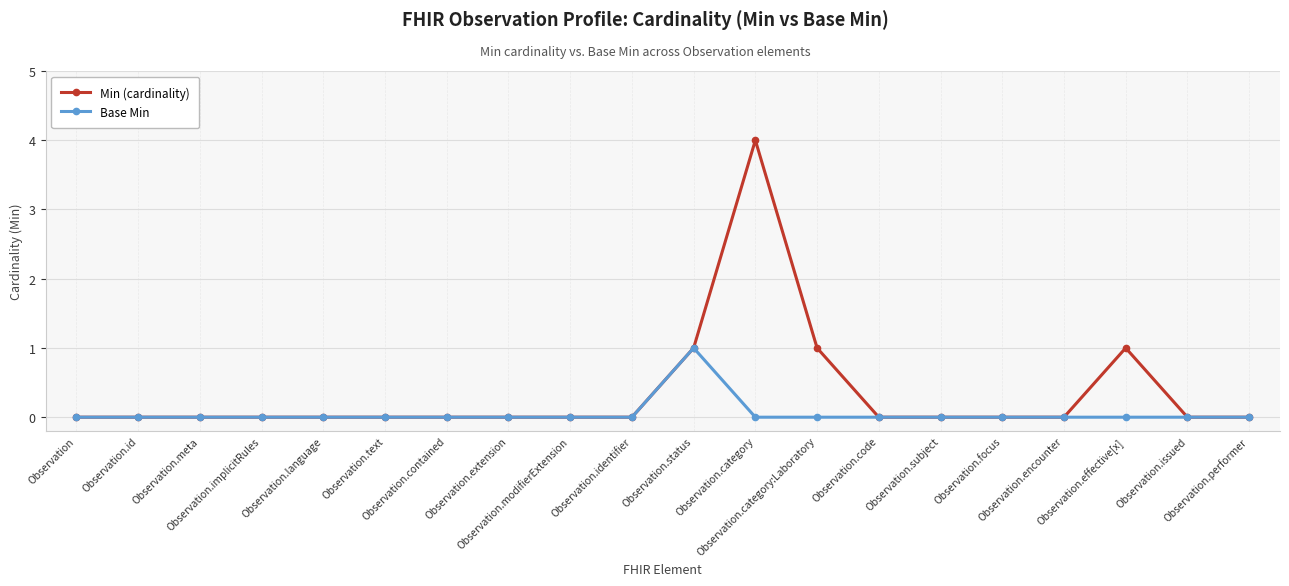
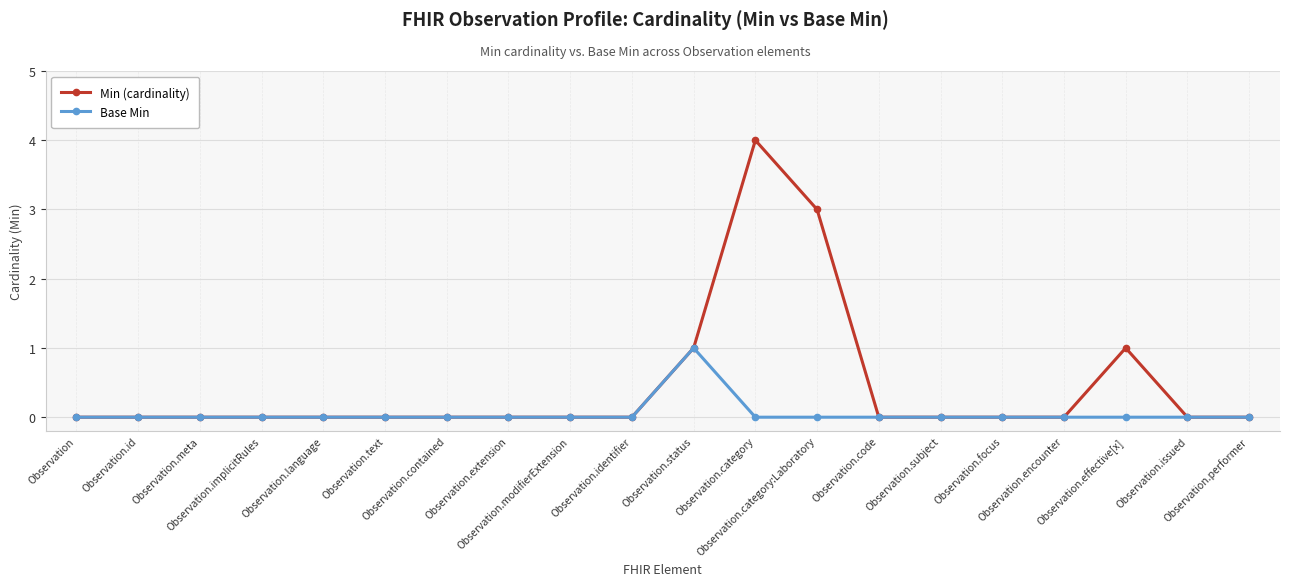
  {
    "Min (cardinality)": {
      "Observation.category": 4,
-     "Observation.category:Laboratory": 1,
+     "Observation.category:Laboratory": 3,
      "Observation.effective[x]": 1
    },
    "Base Min": {
      "Observation.category": 0,
      "Observation.category:Laboratory": 0,
      "Observation.effective[x]": 0
    }
  }
